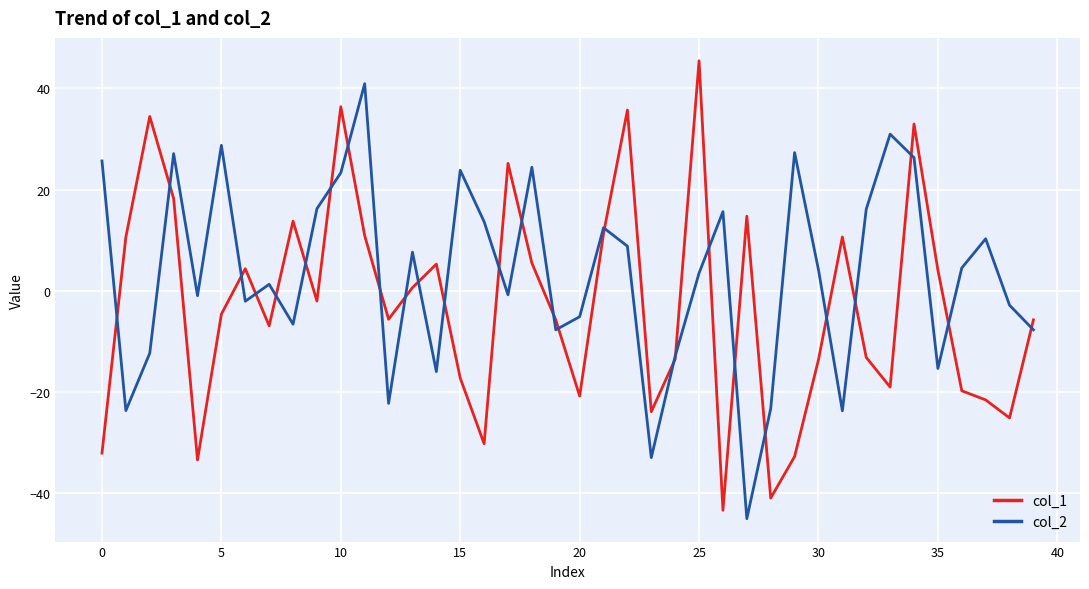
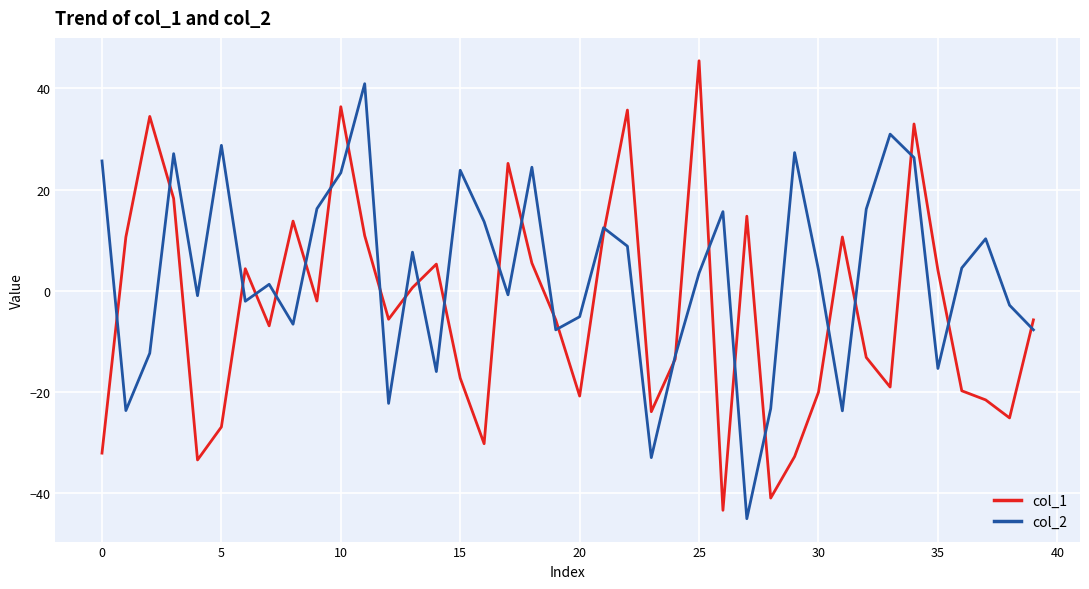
  {
    "col_1": {
      "0": -32,
-     "5": -5,
+     "5": -27,
      "10": 36,
      "15": -17,
      "20": -21,
      "25": 45,
-     "30": -14,
+     "30": -20,
      "35": 4
    },
    "col_2": {
      "0": 26,
      "5": 29,
      "10": 23,
      "15": 24,
      "20": -5,
      "25": 4,
      "30": 4,
      "35": -15
    }
  }
